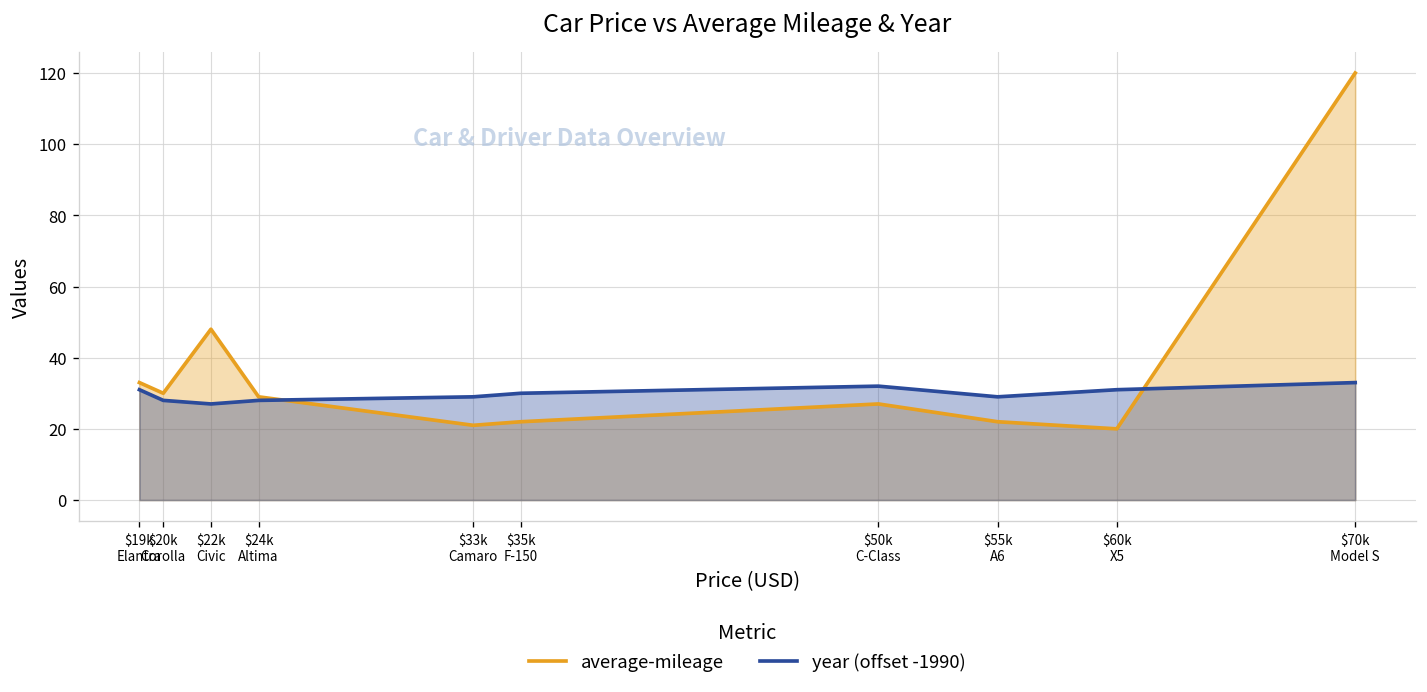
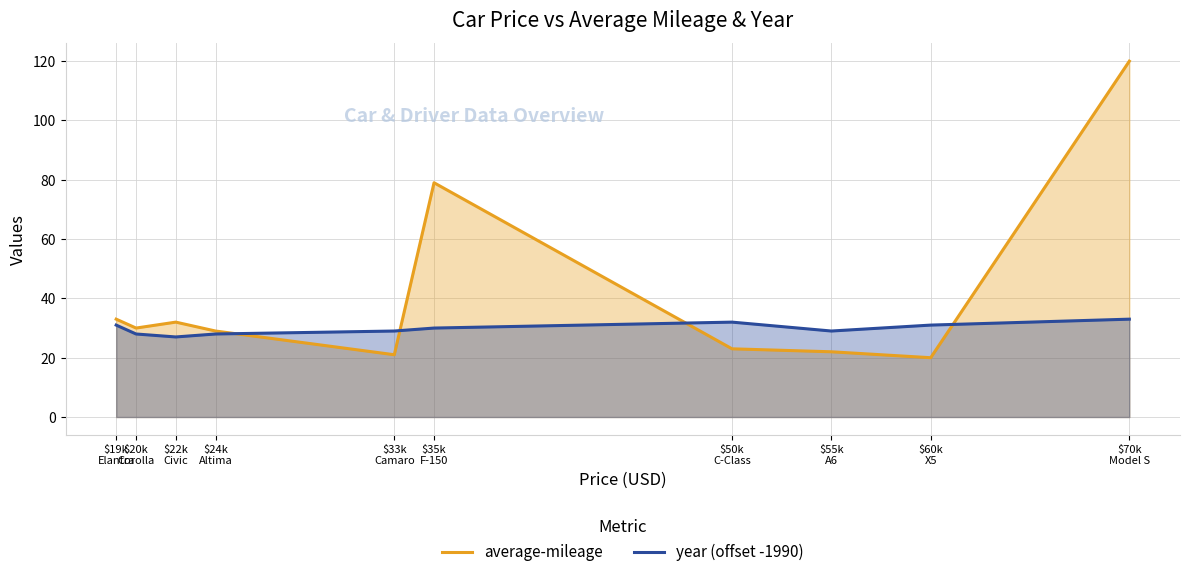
  {
    "average-mileage": {
-     "$22k Civic": 48,
+     "$22k Civic": 32,
      "$24k Altima": 29,
      "$33k Camaro": 21,
-     "$35k F-150": 22,
-     "$50k C-Class": 27,
+     "$35k F-150": 79,
+     "$50k C-Class": 23,
      "$55k A6": 22,
      "$60k X5": 20,
      "$70k Model S": 120
    },
    "year (offset -1990)": {
      "$22k Civic": 27,
      "$24k Altima": 28,
      "$33k Camaro": 29,
      "$35k F-150": 30,
      "$50k C-Class": 32,
      "$55k A6": 29,
      "$60k X5": 31,
      "$70k Model S": 33
    }
  }
